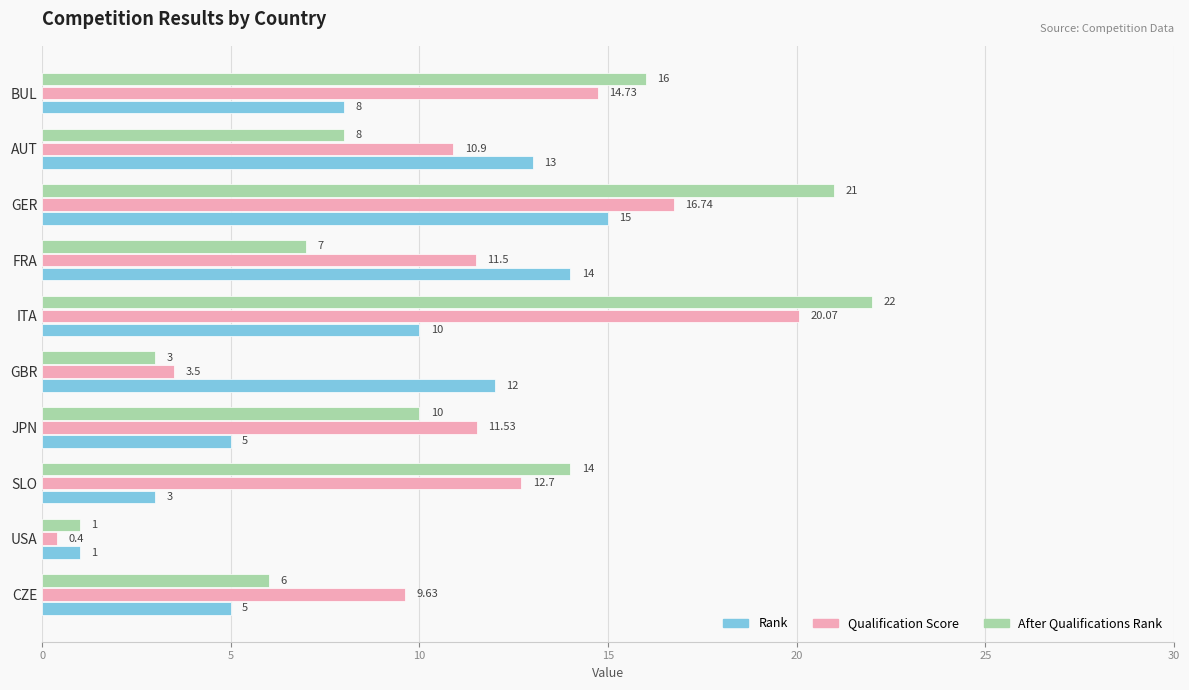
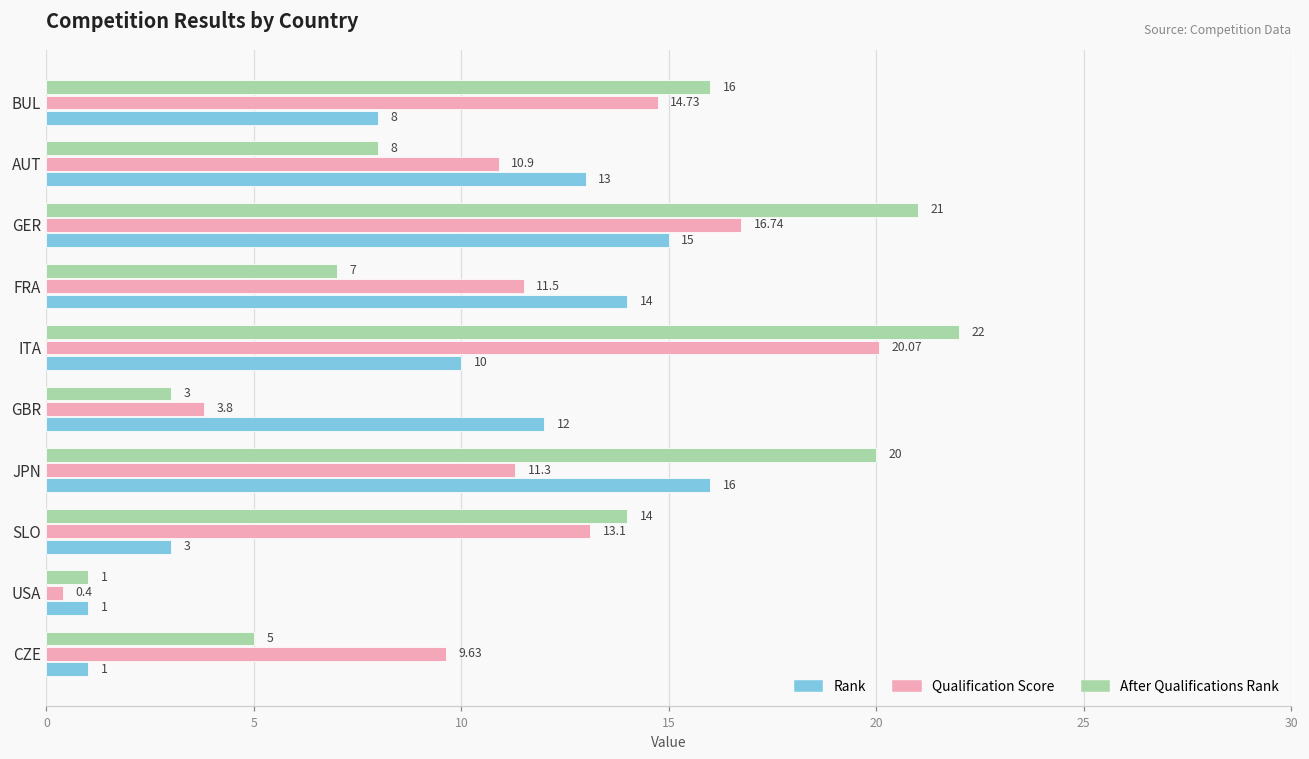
  {
    "Rank": {
      "BUL": 8,
      "AUT": 13,
      "GER": 15,
      "FRA": 14,
      "ITA": 10,
      "GBR": 12,
-     "JPN": 5,
+     "JPN": 16,
      "SLO": 3,
      "USA": 1,
-     "CZE": 5
+     "CZE": 1
    },
    "Qualification Score": {
      "BUL": 14.73,
      "AUT": 10.9,
      "GER": 16.74,
      "FRA": 11.5,
      "ITA": 20.07,
-     "GBR": 3.5,
-     "JPN": 11.53,
-     "SLO": 12.7,
+     "GBR": 3.8,
+     "JPN": 11.3,
+     "SLO": 13.1,
      "USA": 0.4,
      "CZE": 9.63
    },
    "After Qualifications Rank": {
      "BUL": 16,
      "AUT": 8,
      "GER": 21,
      "FRA": 7,
      "ITA": 22,
      "GBR": 3,
-     "JPN": 10,
+     "JPN": 20,
      "SLO": 14,
      "USA": 1,
-     "CZE": 6
+     "CZE": 5
    }
  }
